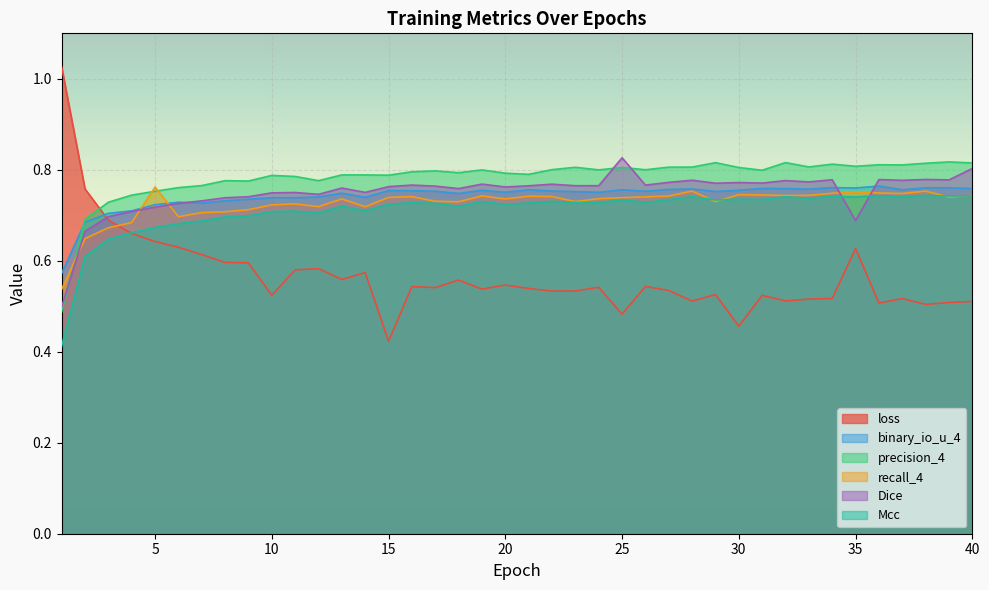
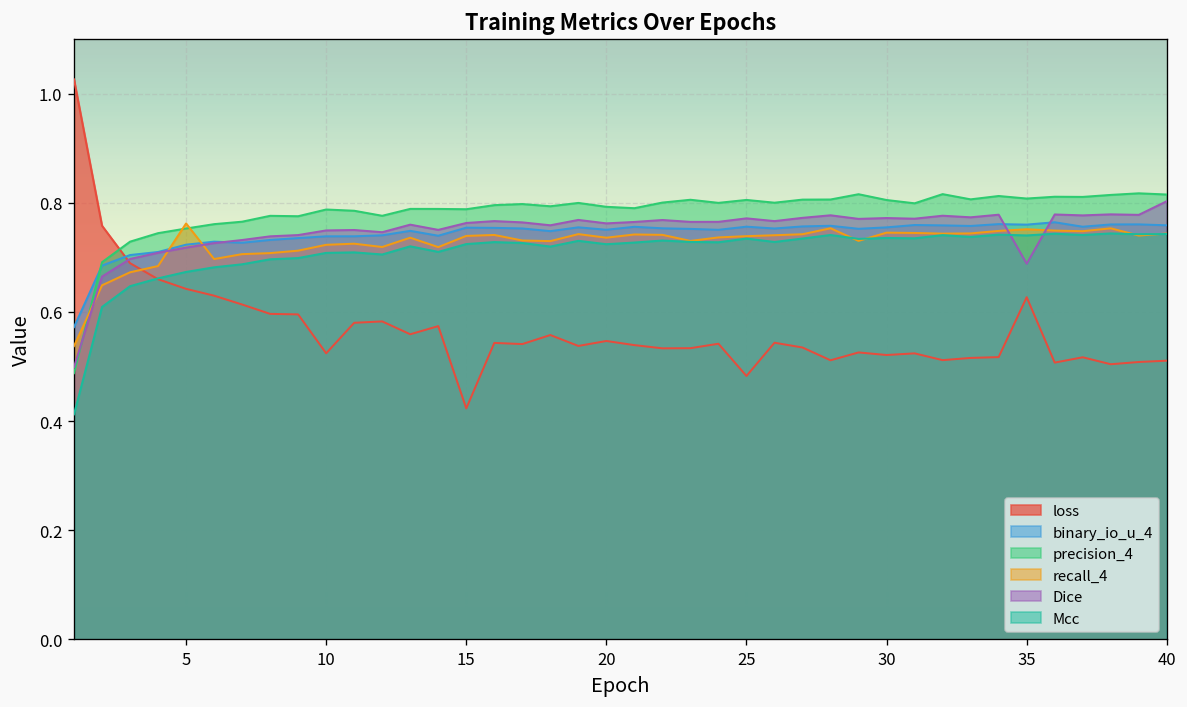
  {
    "loss": {
      "5": 0.64,
      "10": 0.52,
      "15": 0.42,
      "20": 0.55,
      "25": 0.48,
-     "30": 0.46,
+     "30": 0.52,
      "35": 0.63,
      "40": 0.51
    },
    "recall_4": {
      "5": 0.76,
      "10": 0.72,
      "15": 0.74,
      "20": 0.74,
      "30": 0.75,
      "35": 0.75
    },
    "Dice": {
      "10": 0.75,
      "15": 0.76,
      "20": 0.76,
-     "25": 0.83,
+     "25": 0.77,
      "30": 0.77,
      "35": 0.69,
      "40": 0.80
    }
  }
